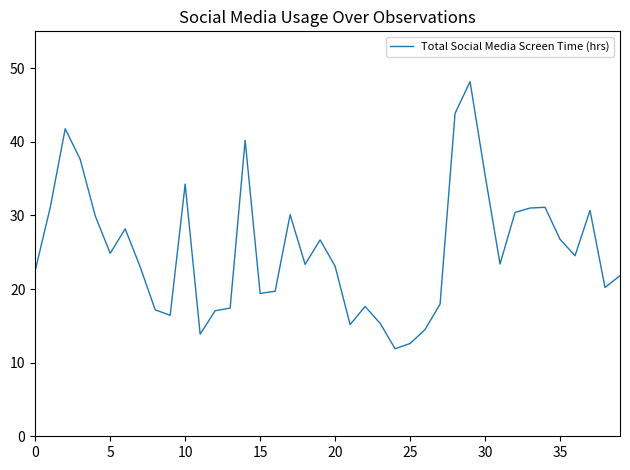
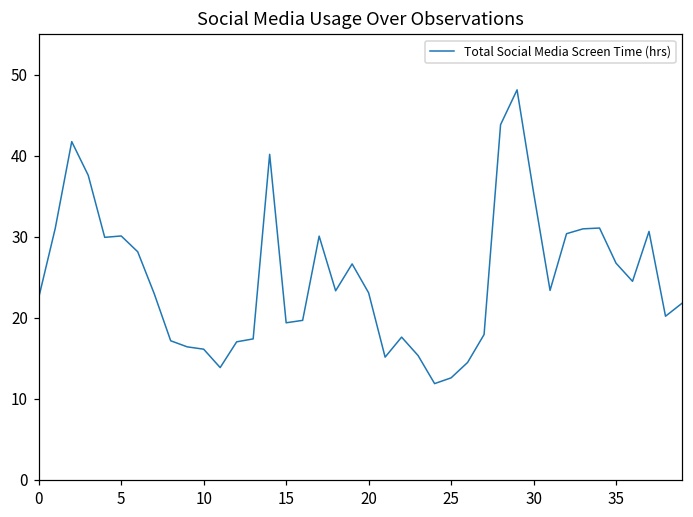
  {
    "0": 23,
-   "5": 25,
-   "10": 34,
+   "5": 30,
+   "10": 16,
    "15": 19,
    "20": 23,
    "25": 13,
    "30": 36,
    "35": 27
  }
